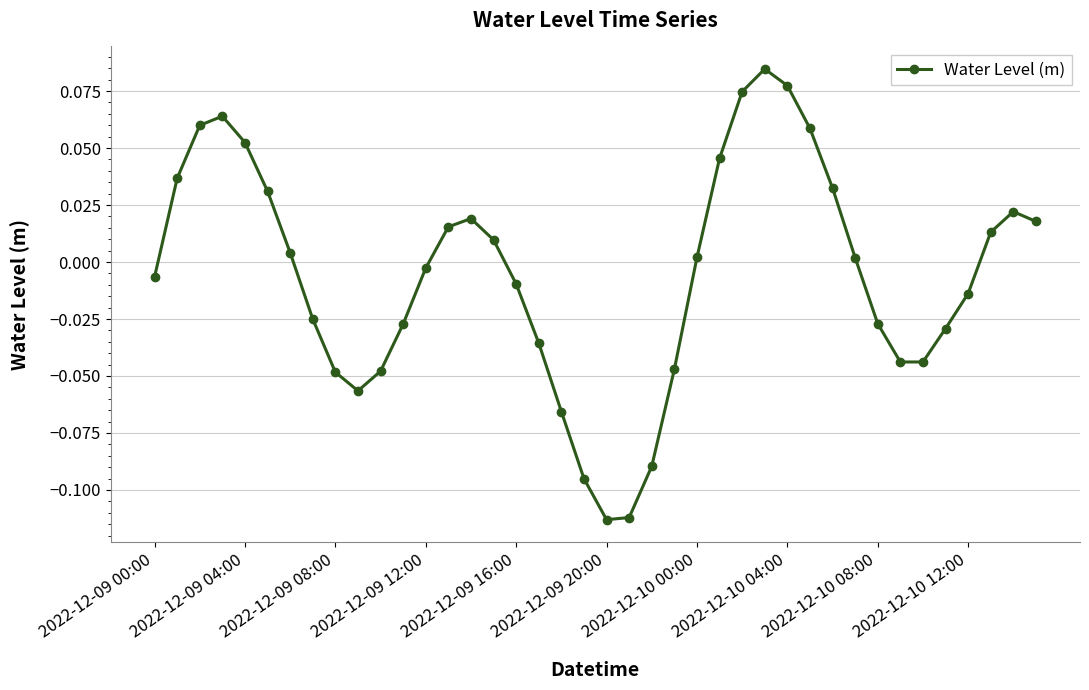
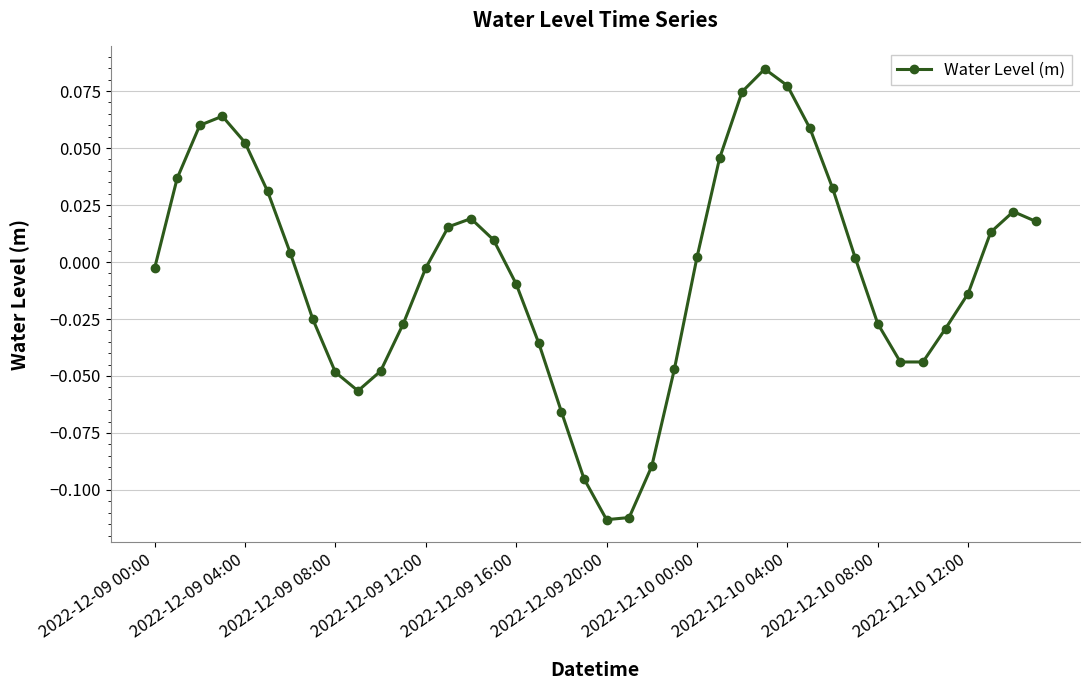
  {
-   "2022-12-09 00:00": -0.007,
+   "2022-12-09 00:00": -0.003,
    "2022-12-09 04:00": 0.052,
    "2022-12-09 08:00": -0.048,
    "2022-12-09 12:00": -0.003,
    "2022-12-09 16:00": -0.010,
    "2022-12-09 20:00": -0.113,
    "2022-12-10 00:00": 0.002,
    "2022-12-10 04:00": 0.077,
    "2022-12-10 08:00": -0.027,
    "2022-12-10 12:00": -0.014
  }
